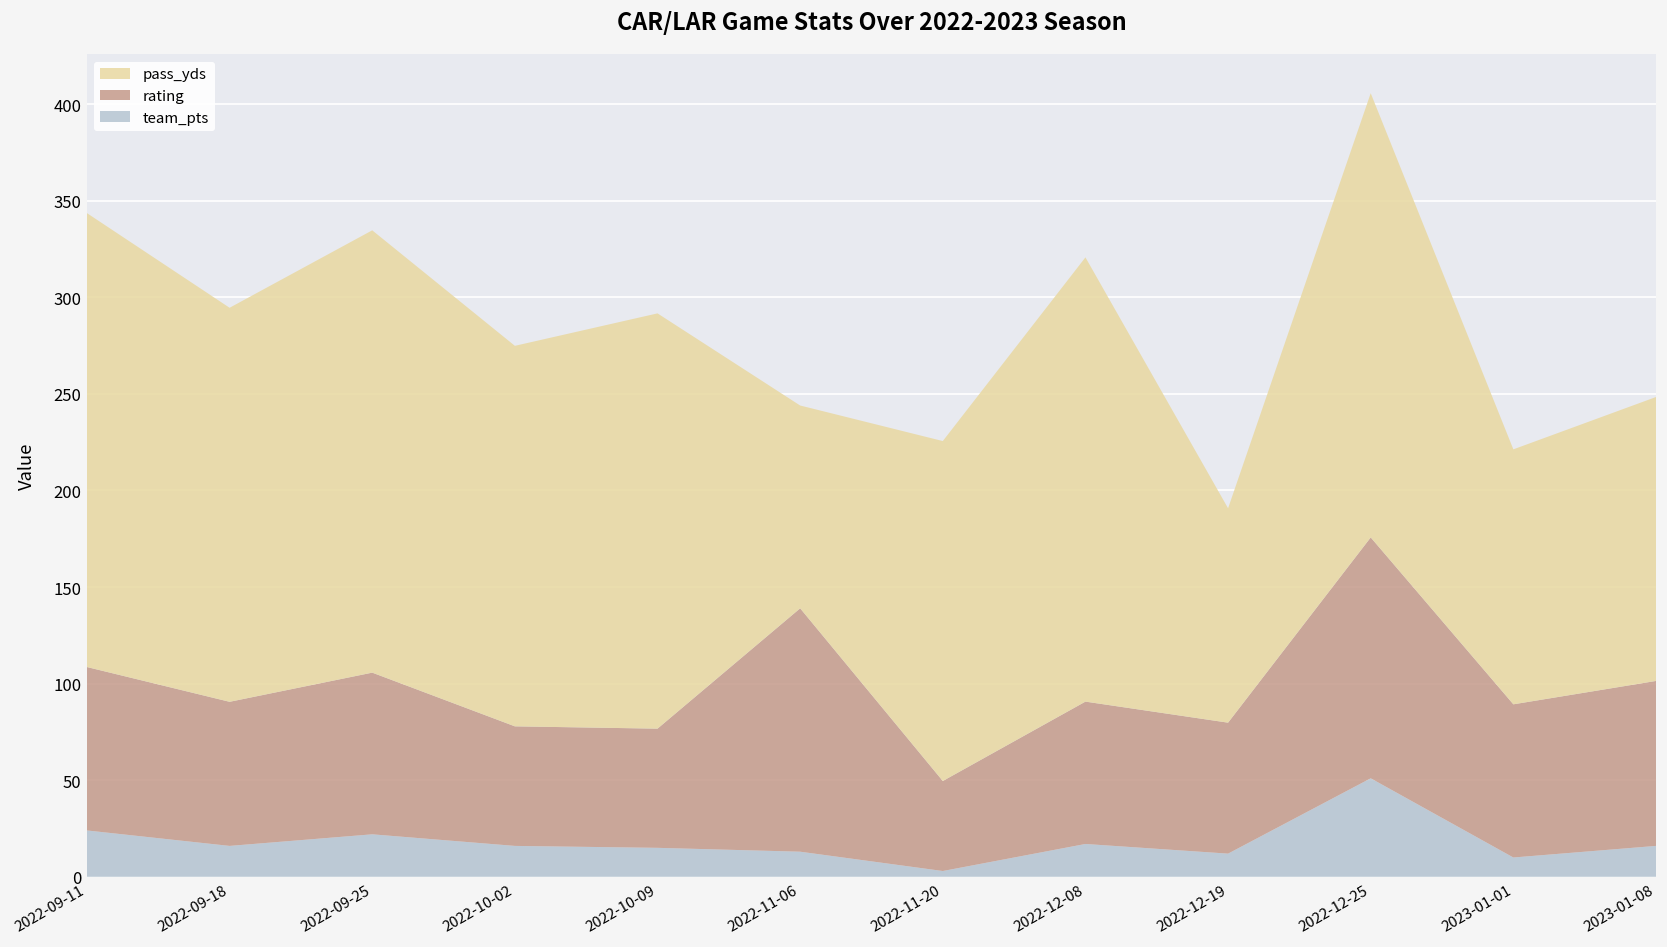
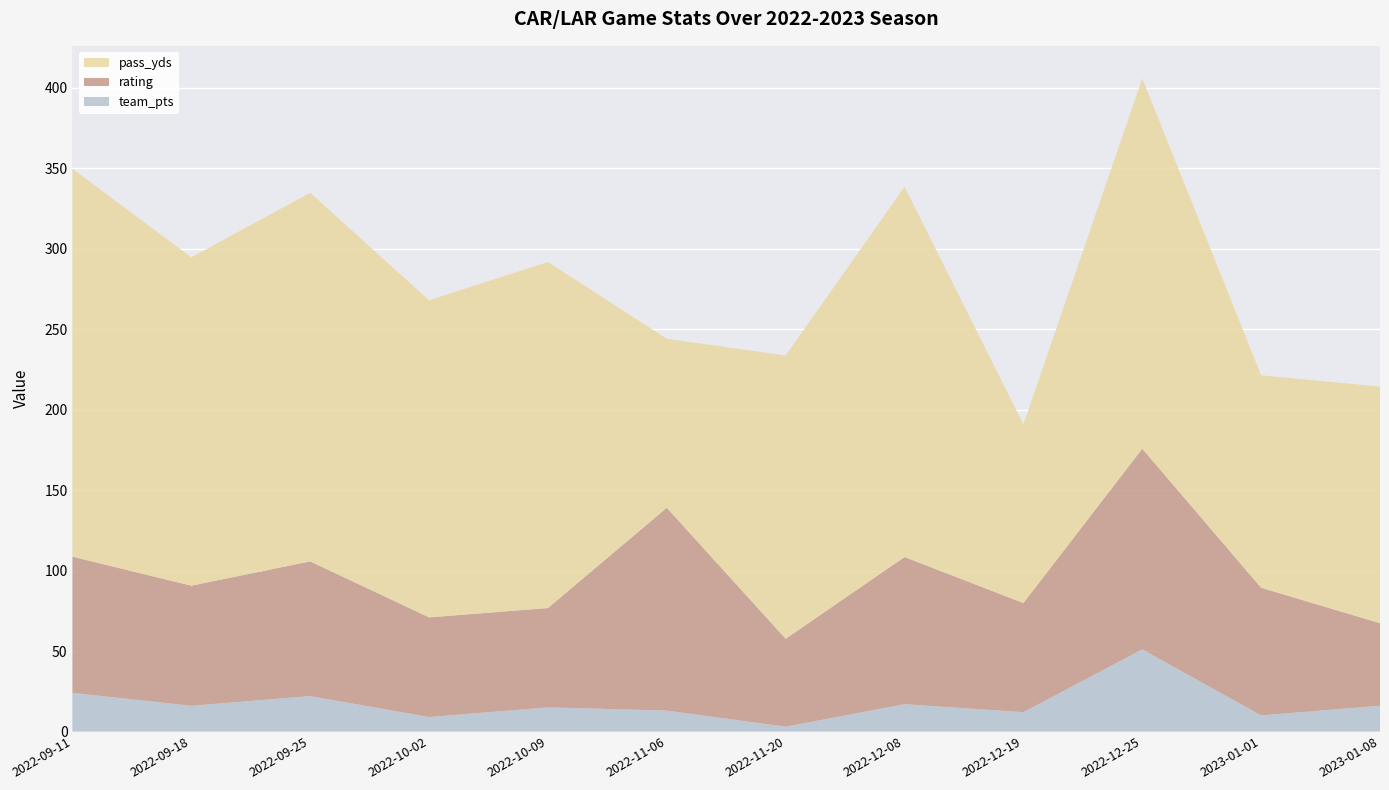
  {
    "team_pts": {
      "2022-09-11": 24,
      "2022-09-18": 16,
      "2022-09-25": 22,
-     "2022-10-02": 16,
+     "2022-10-02": 9,
      "2022-10-09": 15,
      "2022-11-06": 13,
      "2022-11-20": 3,
      "2022-12-08": 17,
      "2022-12-19": 12,
      "2022-12-25": 51,
      "2023-01-01": 10,
      "2023-01-08": 16
    },
    "rating": {
      "2022-09-11": 85,
      "2022-09-18": 75,
      "2022-09-25": 84,
      "2022-10-02": 62,
      "2022-10-09": 62,
      "2022-11-06": 126,
-     "2022-11-20": 47,
-     "2022-12-08": 74,
+     "2022-11-20": 55,
+     "2022-12-08": 91,
      "2022-12-19": 68,
      "2022-12-25": 125,
      "2023-01-01": 79,
-     "2023-01-08": 85
+     "2023-01-08": 51
    },
    "pass_yds": {
-     "2022-09-11": 235,
+     "2022-09-11": 241,
      "2022-09-18": 204,
      "2022-09-25": 229,
      "2022-10-02": 197,
      "2022-10-09": 215,
      "2022-11-06": 105,
      "2022-11-20": 176,
      "2022-12-08": 230,
      "2022-12-19": 111,
      "2022-12-25": 230,
      "2023-01-01": 132,
      "2023-01-08": 147
    }
  }
